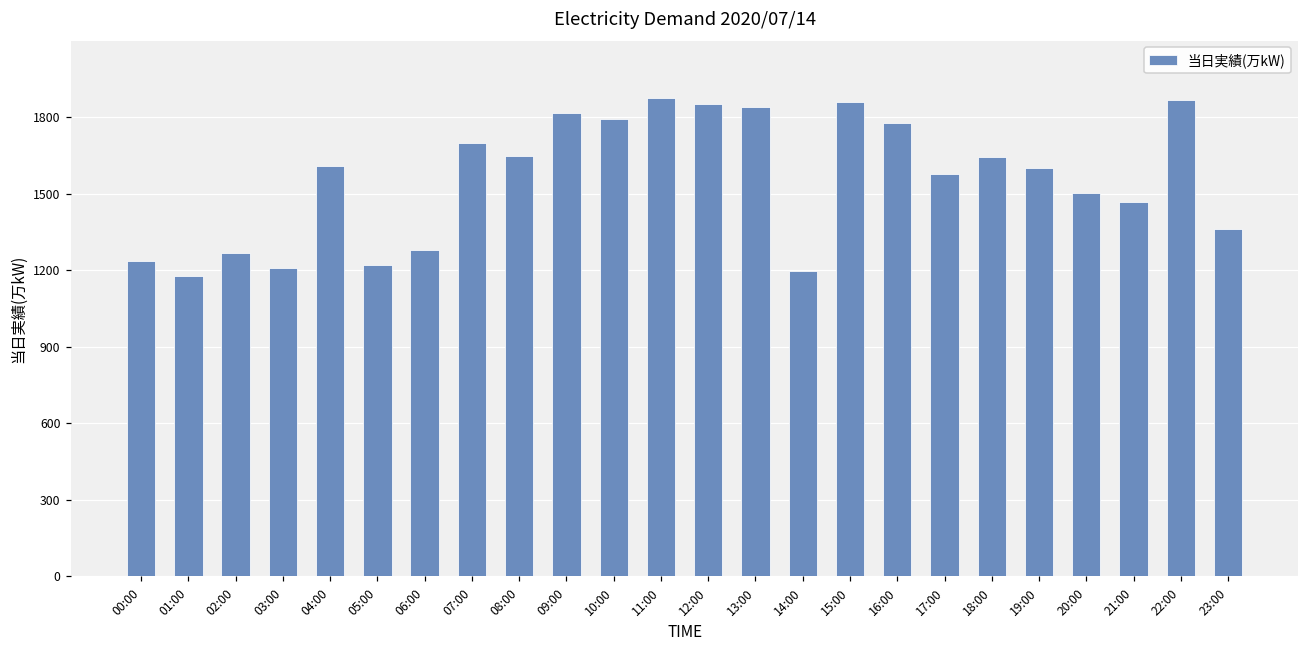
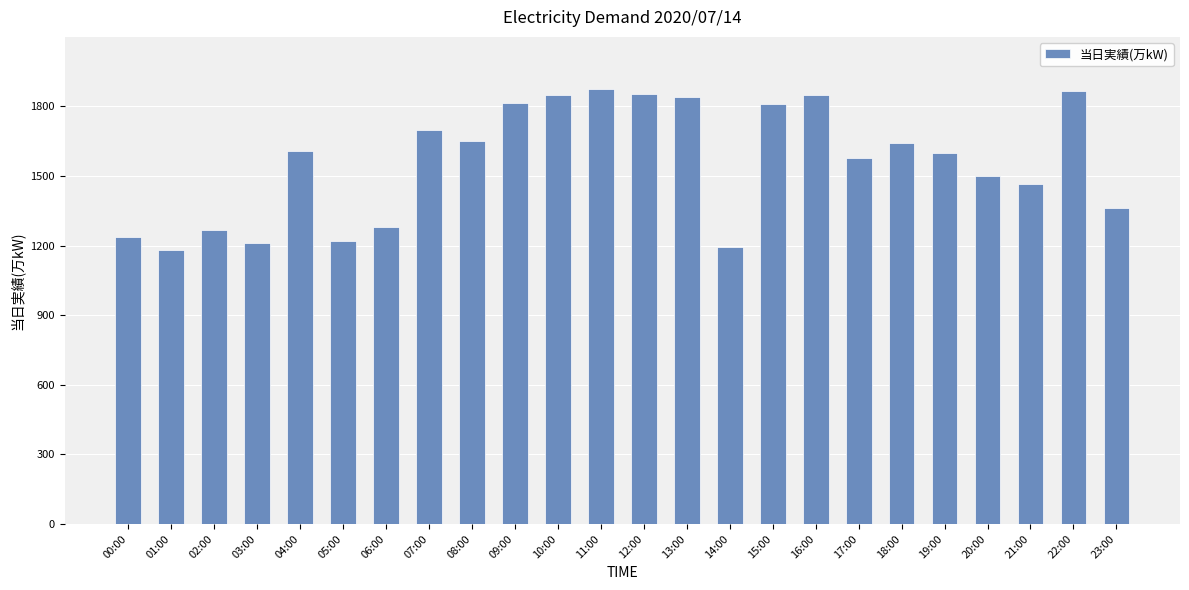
  {
    "00:00": 1240,
    "01:00": 1180,
    "02:00": 1270,
    "03:00": 1210,
    "04:00": 1610,
    "05:00": 1220,
    "06:00": 1280,
    "07:00": 1700,
    "08:00": 1650,
    "09:00": 1820,
-   "10:00": 1790,
+   "10:00": 1850,
    "11:00": 1870,
    "12:00": 1850,
    "13:00": 1840,
    "14:00": 1200,
-   "15:00": 1860,
-   "16:00": 1780,
+   "15:00": 1810,
+   "16:00": 1850,
    "17:00": 1580,
    "18:00": 1640,
    "19:00": 1600,
    "20:00": 1500,
    "21:00": 1470,
    "22:00": 1870,
    "23:00": 1360
  }
